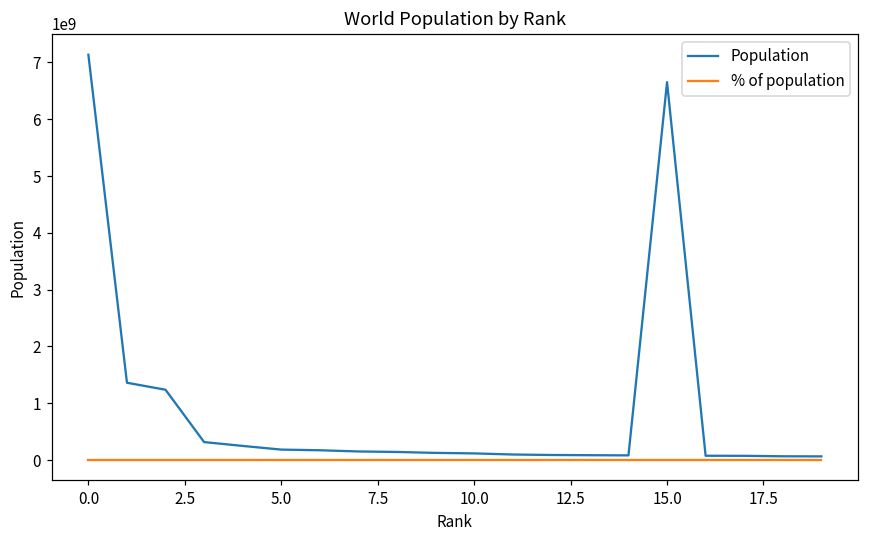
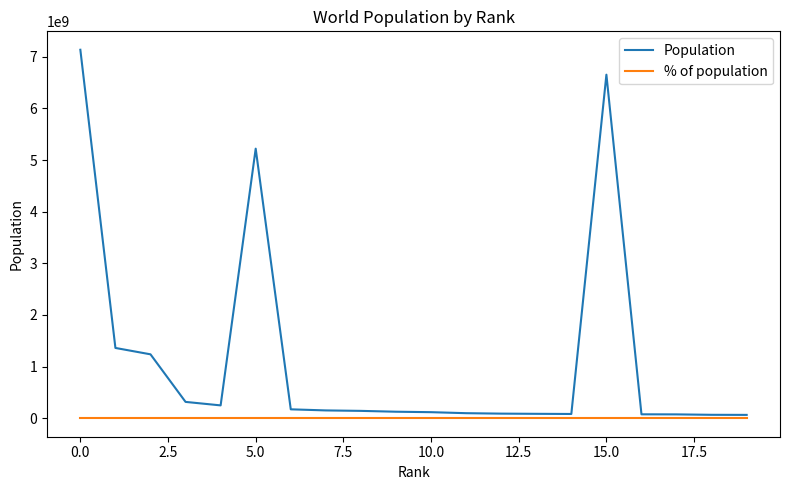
  {
    "Population": {
      "0.0": 7100000000,
-     "5.0": 200000000,
+     "5.0": 5200000000,
      "10.0": 100000000,
      "15.0": 6700000000
    },
    "% of population": {
      "0.0": 0,
      "5.0": 0,
      "10.0": 0,
      "15.0": 0
    }
  }
